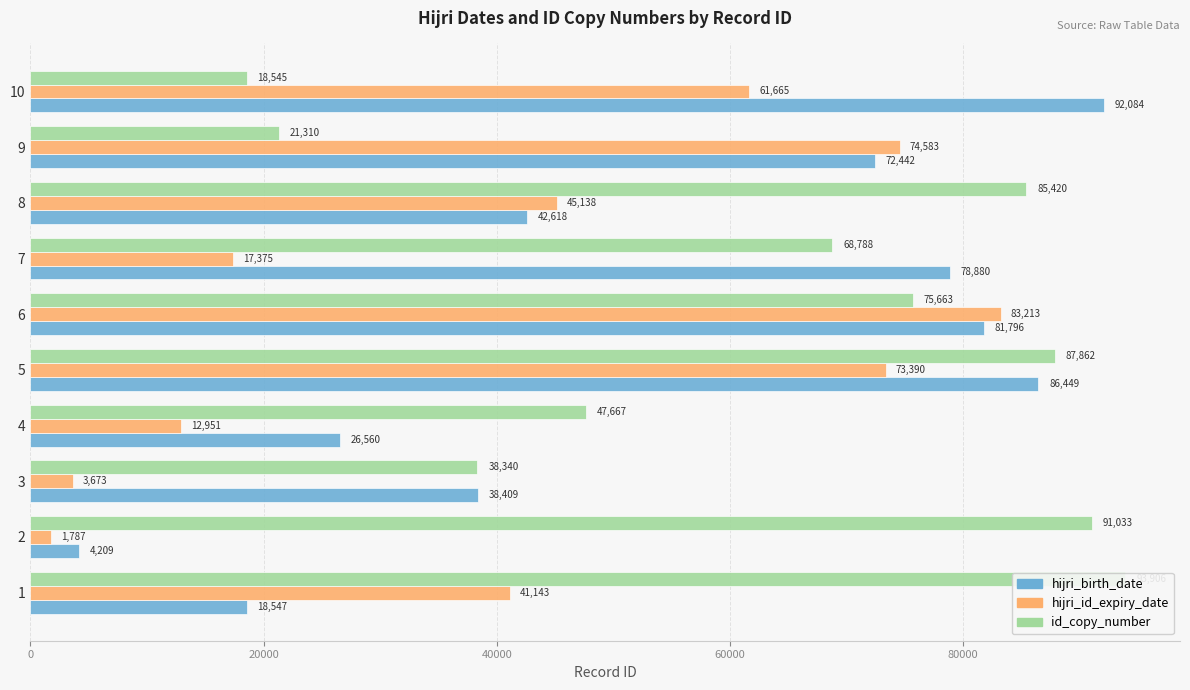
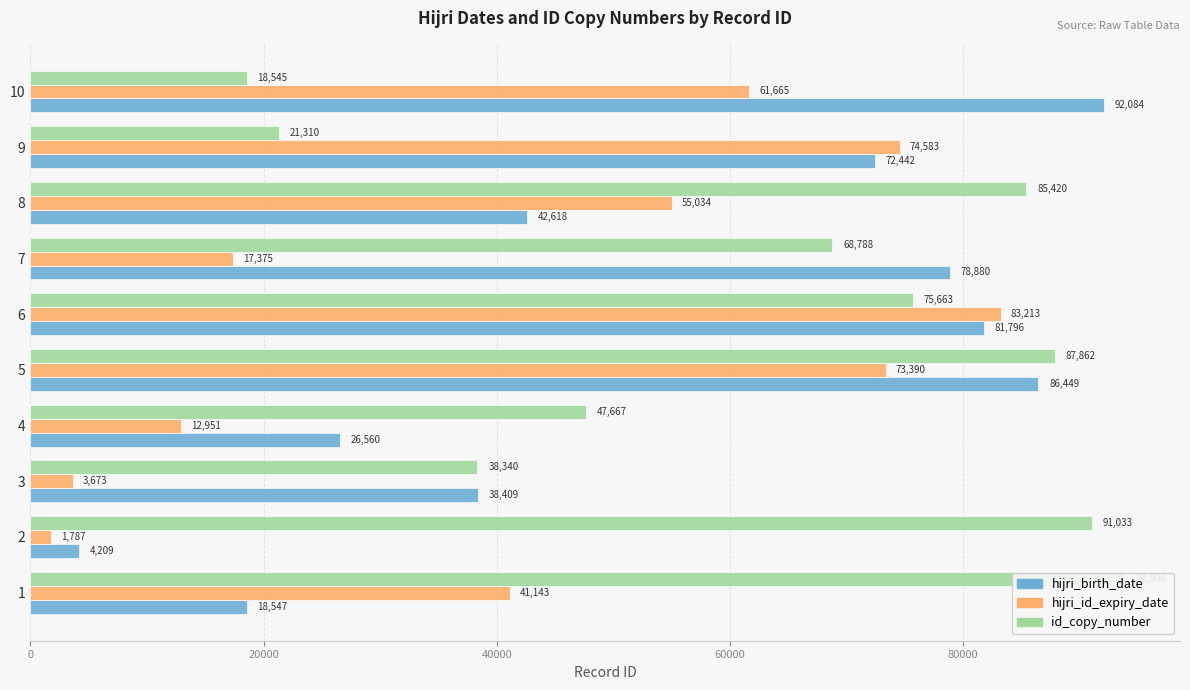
  {
    "hijri_birth_date": {
      "10": "92,084",
      "9": "72,442",
      "8": "42,618",
      "7": "78,880",
      "6": "81,796",
      "5": "86,449",
      "4": "26,560",
      "3": "38,409",
      "2": "4,209",
      "1": "18,547"
    },
    "hijri_id_expiry_date": {
      "10": "61,665",
      "9": "74,583",
-     "8": "45,138",
+     "8": "55,034",
      "7": "17,375",
      "6": "83,213",
      "5": "73,390",
      "4": "12,951",
      "3": "3,673",
      "2": "1,787",
      "1": "41,143"
    },
    "id_copy_number": {
      "10": "18,545",
      "9": "21,310",
      "8": "85,420",
      "7": "68,788",
      "6": "75,663",
      "5": "87,862",
      "4": "47,667",
      "3": "38,340",
      "2": "91,033"
    }
  }
